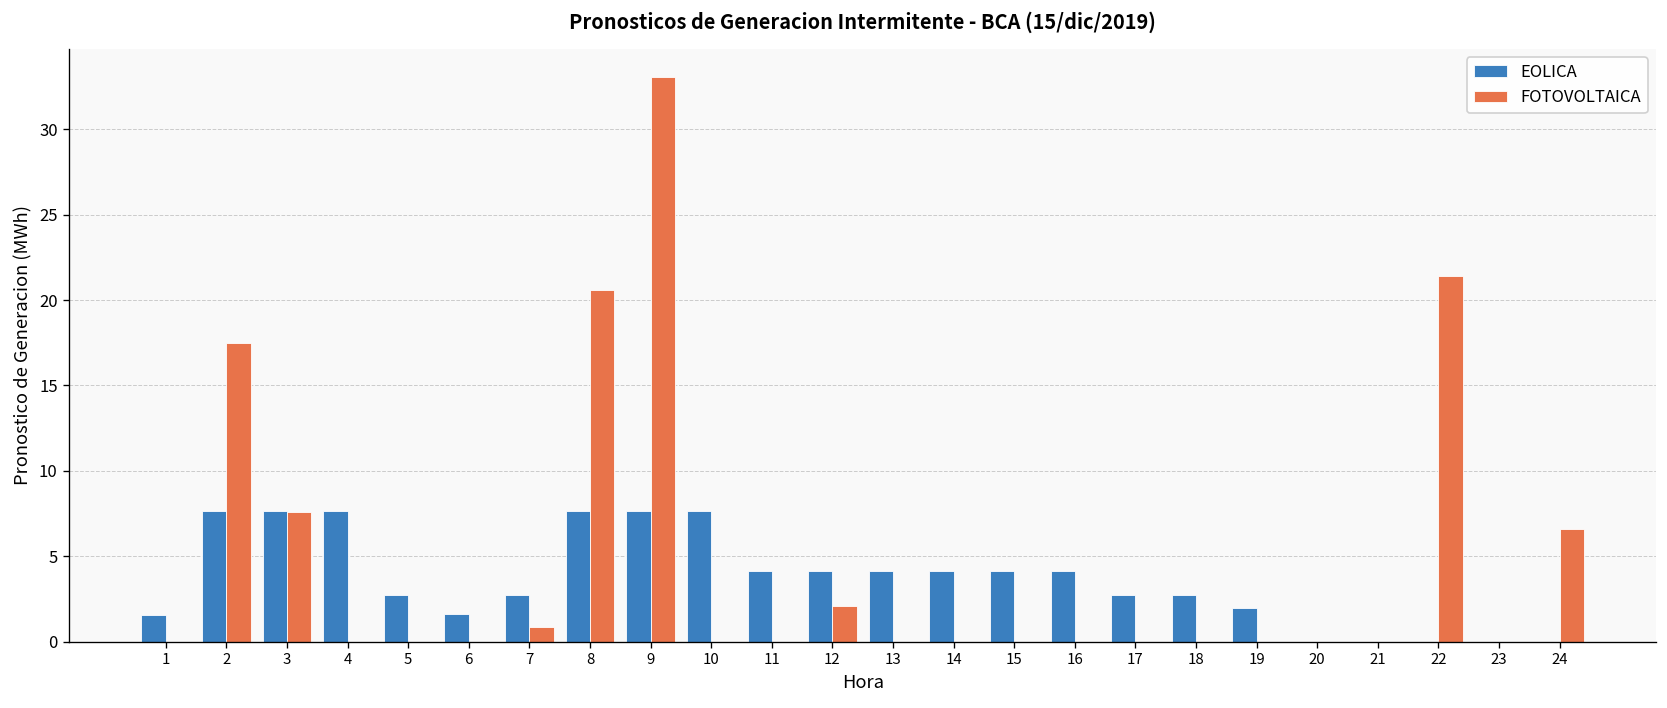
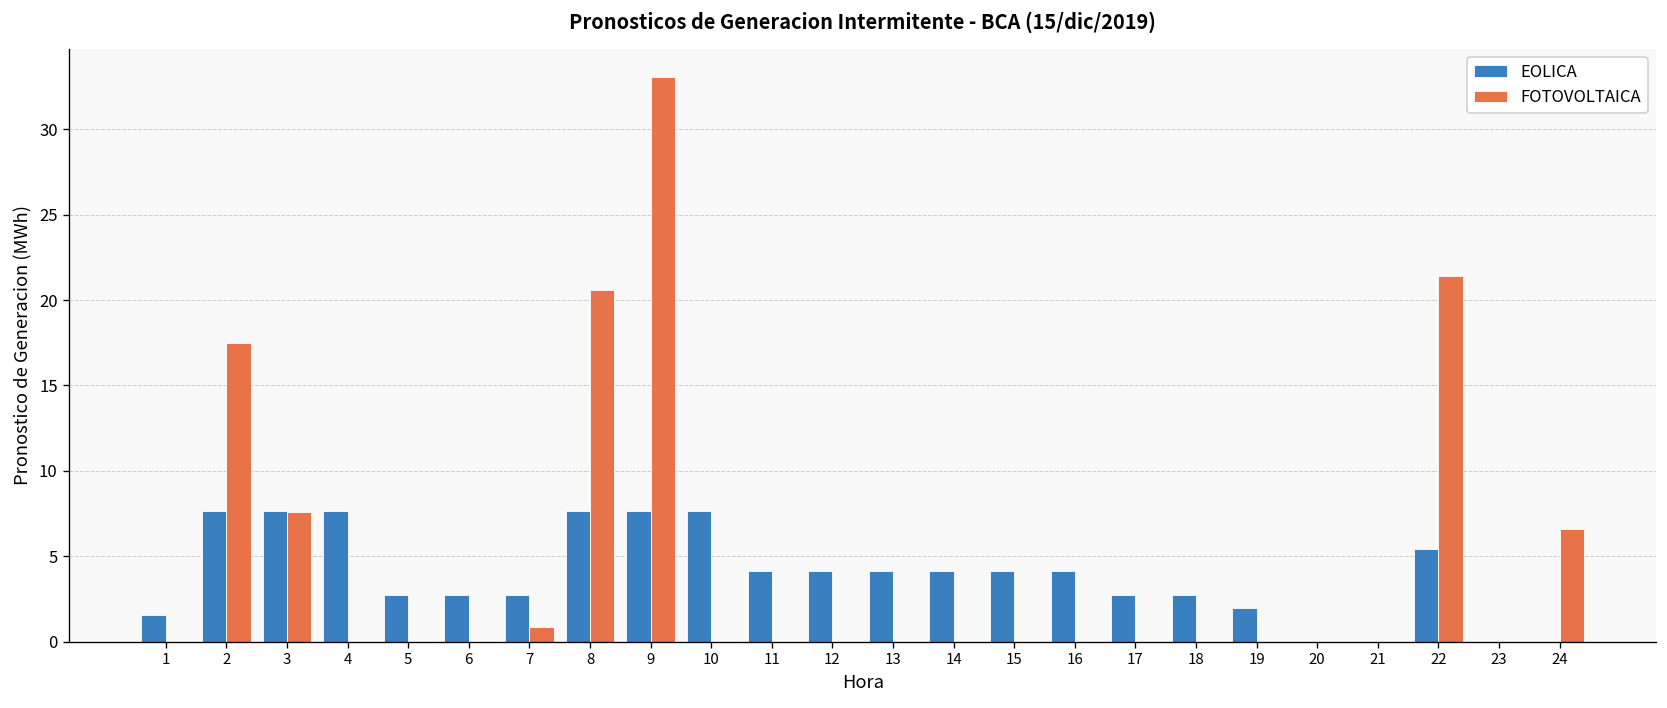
  {
    "EOLICA": {
      "1": 1.6,
      "2": 7.7,
      "3": 7.7,
      "4": 7.7,
      "5": 2.8,
-     "6": 1.6,
+     "6": 2.8,
      "7": 2.8,
      "8": 7.7,
      "9": 7.7,
      "10": 7.7,
      "11": 4.2,
      "12": 4.2,
      "13": 4.2,
      "14": 4.2,
      "15": 4.2,
      "16": 4.2,
      "17": 2.8,
      "18": 2.8,
      "19": 2.0,
      "20": 0.0,
      "21": 0.0,
-     "22": 0.0,
+     "22": 5.4,
      "23": 0.0,
      "24": 0.0
    },
    "FOTOVOLTAICA": {
      "1": 0.0,
      "2": 17.5,
      "3": 7.6,
      "4": 0.0,
      "5": 0.0,
      "6": 0.0,
      "7": 0.8,
      "8": 20.6,
      "9": 33.1,
      "10": 0.0,
      "11": 0.0,
-     "12": 2.1,
+     "12": 0.0,
      "13": 0.0,
      "14": 0.0,
      "15": 0.0,
      "16": 0.0,
      "17": 0.0,
      "18": 0.0,
      "19": 0.0,
      "20": 0.0,
      "21": 0.0,
      "22": 21.4,
      "23": 0.0,
      "24": 6.6
    }
  }
